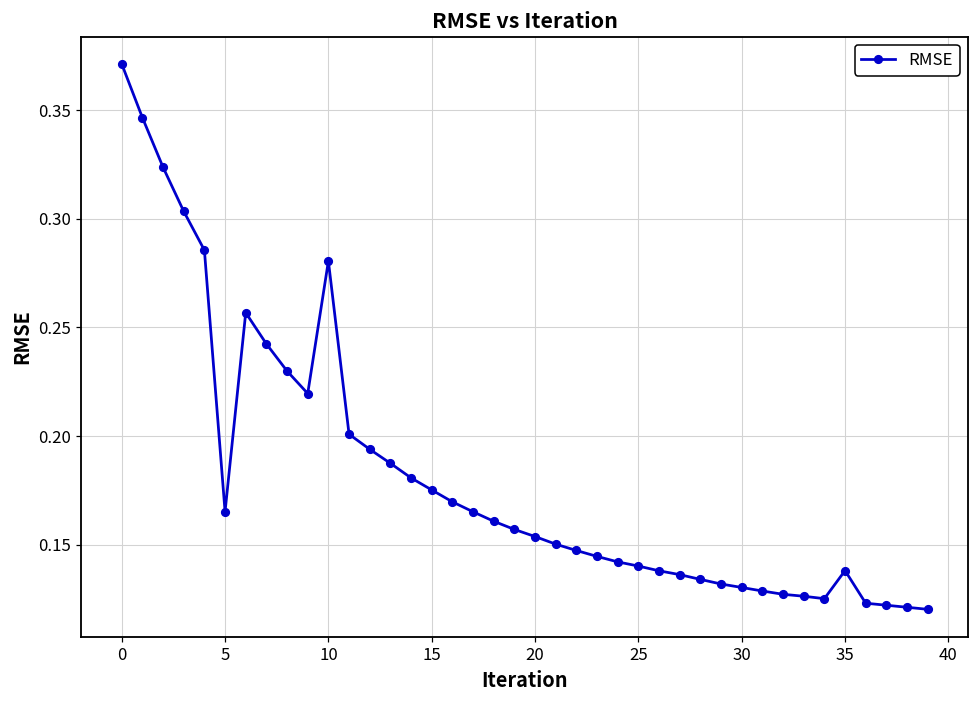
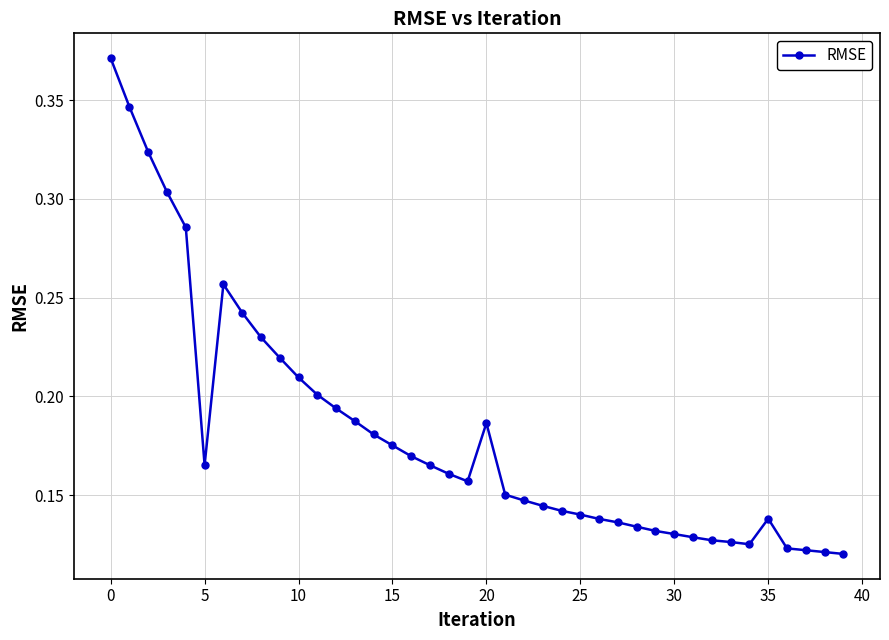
  {
    "0": 0.371,
    "5": 0.165,
-   "10": 0.281,
+   "10": 0.210,
    "15": 0.175,
-   "20": 0.154,
+   "20": 0.186,
    "25": 0.140,
    "30": 0.130,
    "35": 0.138
  }
